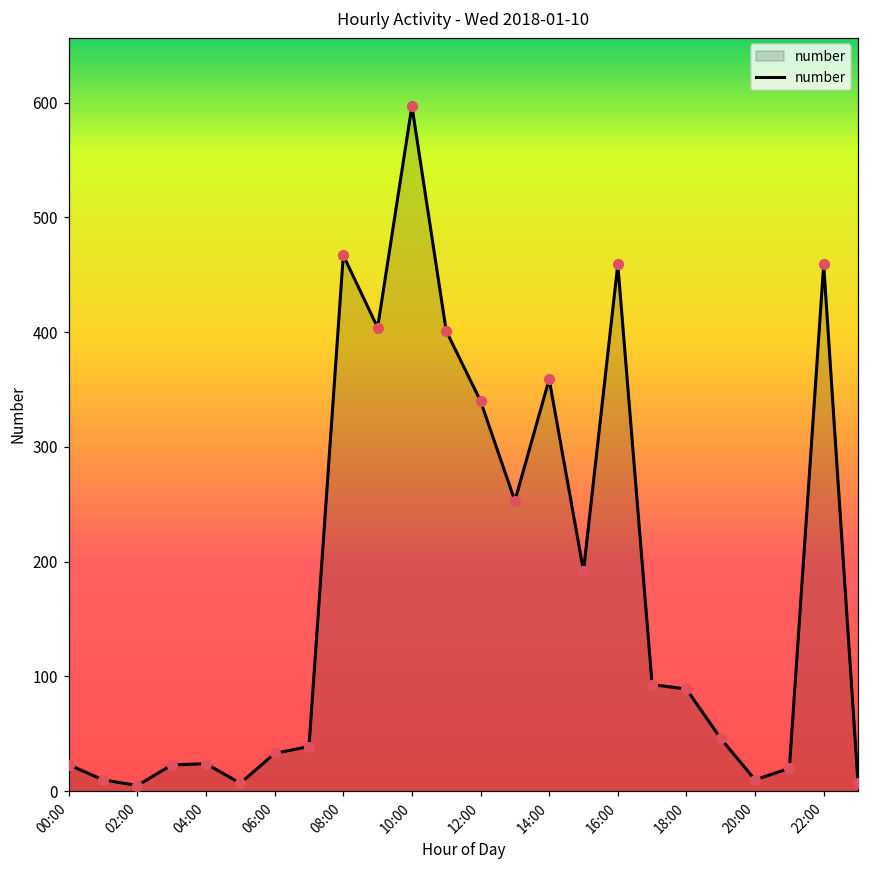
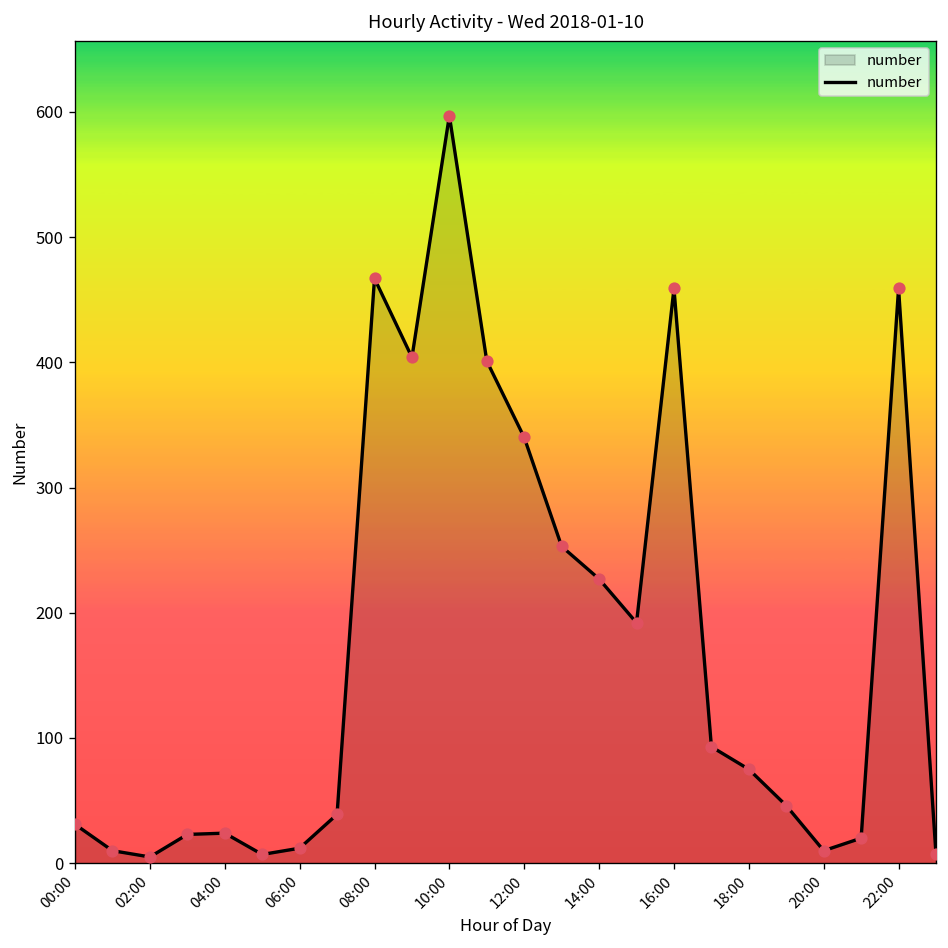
  {
-   "00:00": 23,
+   "00:00": 31,
    "02:00": 5,
    "04:00": 24,
-   "06:00": 33,
+   "06:00": 12,
    "08:00": 467,
    "10:00": 597,
    "12:00": 340,
-   "14:00": 359,
+   "14:00": 227,
    "16:00": 459,
-   "18:00": 89,
+   "18:00": 75,
    "20:00": 10,
    "22:00": 459
  }
